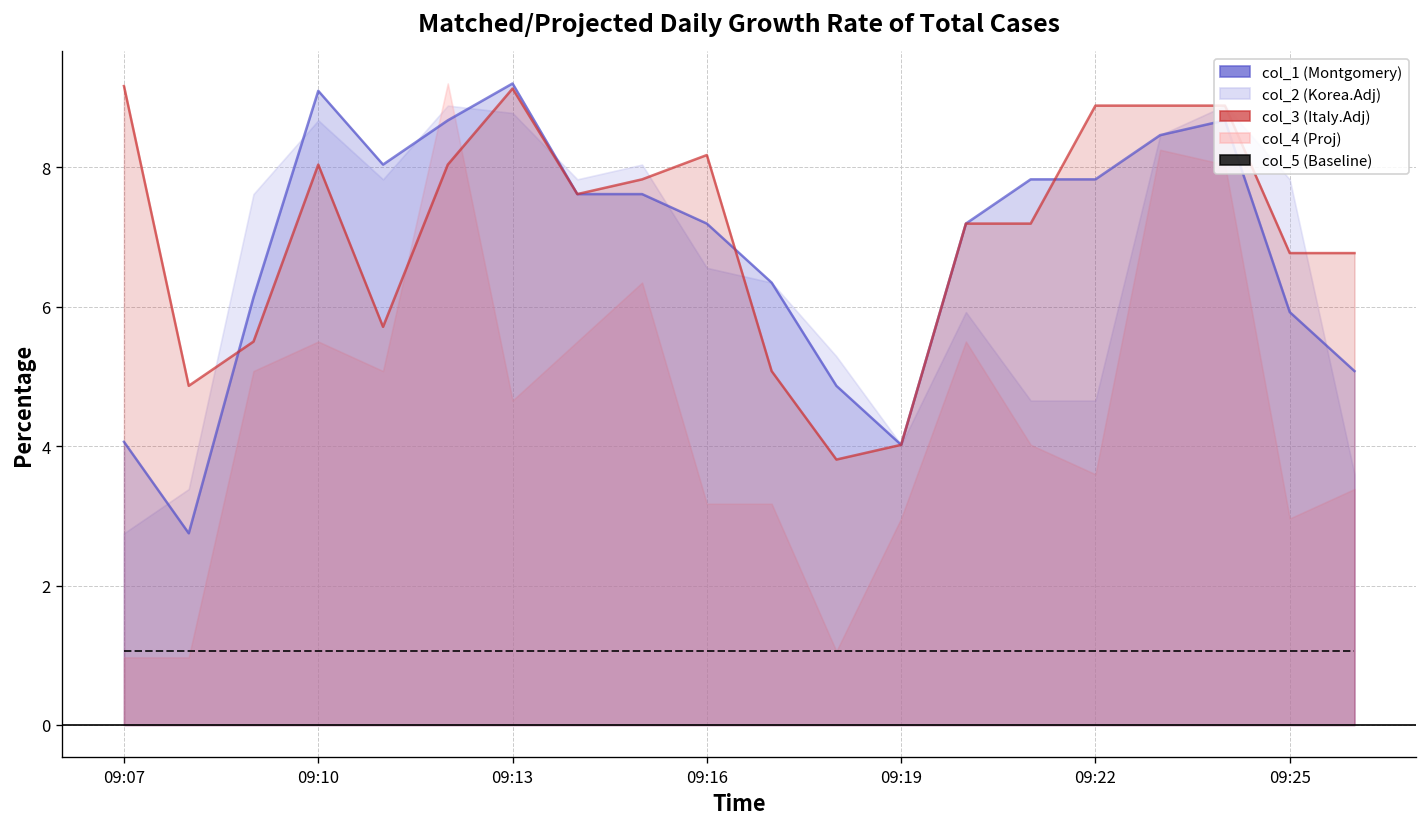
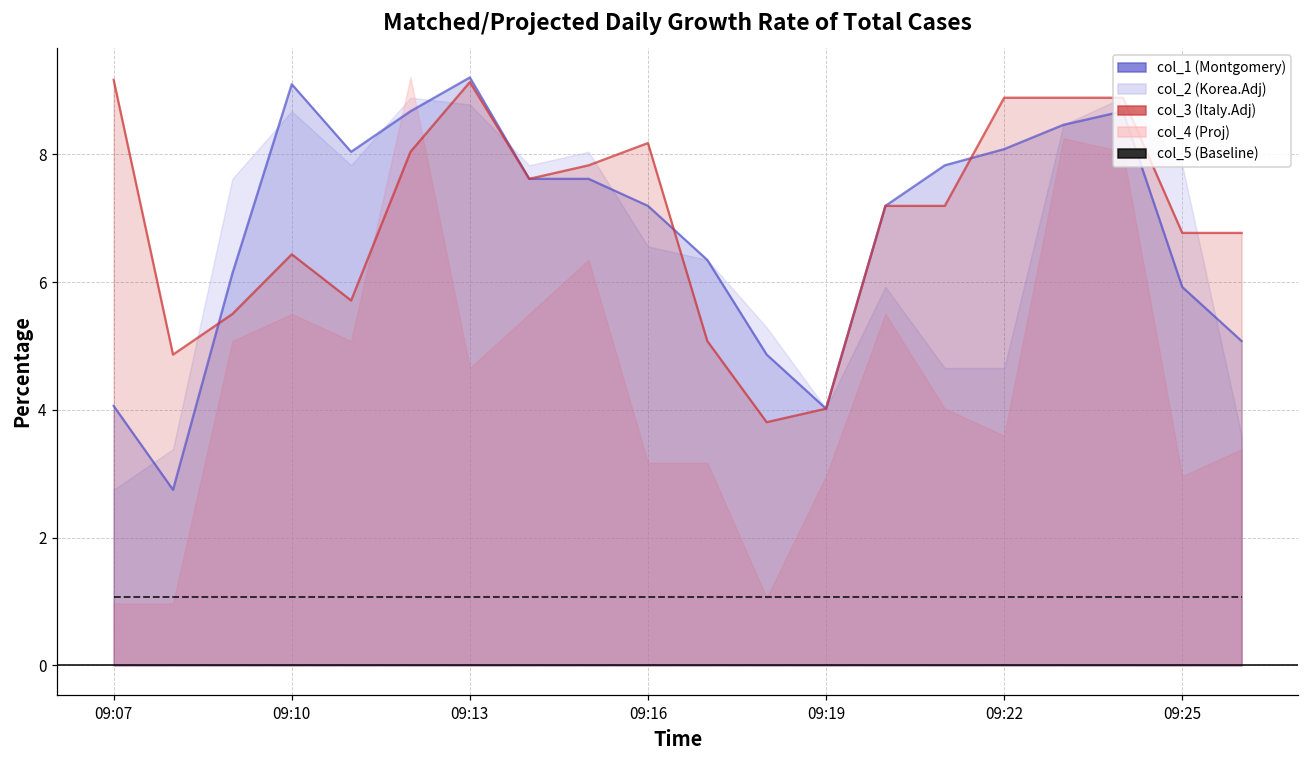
  {
    "col_1 (Montgomery)": {
      "09:07": 4.1,
      "09:10": 9.1,
      "09:13": 9.2,
      "09:16": 7.2,
-     "09:22": 7.8,
+     "09:22": 8.1,
      "09:25": 5.9
    },
    "col_3 (Italy.Adj)": {
      "09:07": 9.2,
-     "09:10": 8.0,
+     "09:10": 6.4,
      "09:13": 9.1,
      "09:16": 8.2,
      "09:22": 8.9,
      "09:25": 6.8
    },
    "col_5 (Baseline)": {
      "09:07": 1.1,
      "09:10": 1.1,
      "09:13": 1.1,
      "09:16": 1.1,
      "09:19": 1.1,
      "09:22": 1.1,
      "09:25": 1.1
    }
  }
